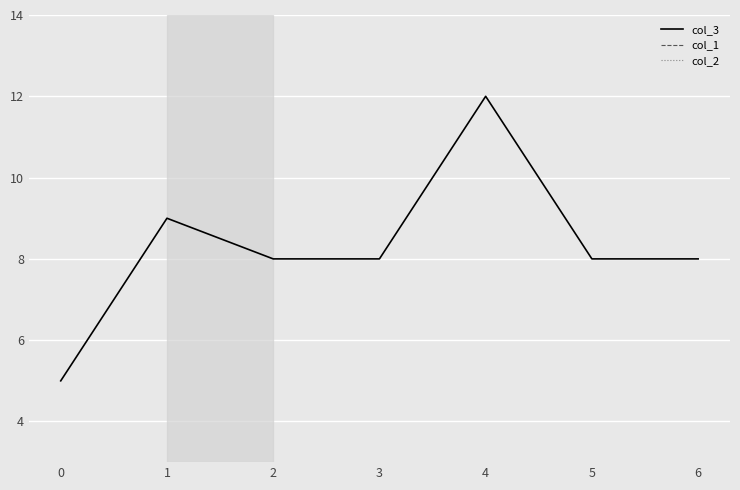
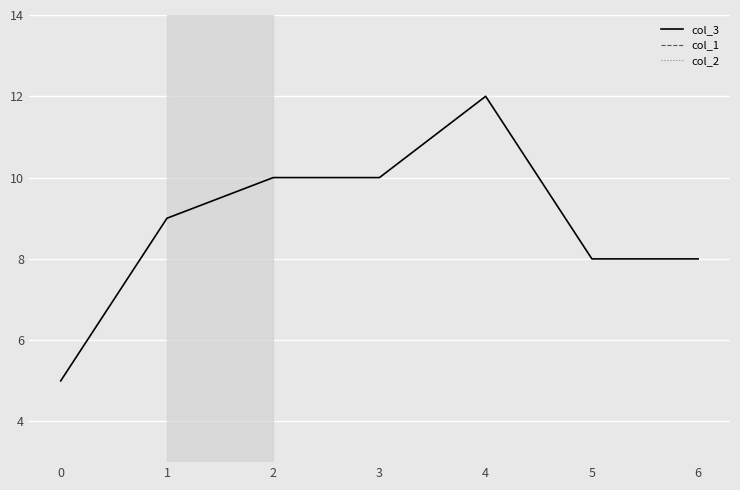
  {
    "col_3": {
      "0": 5,
      "1": 9,
-     "2": 8,
-     "3": 8,
+     "2": 10,
+     "3": 10,
      "4": 12,
      "5": 8,
      "6": 8
    }
  }
